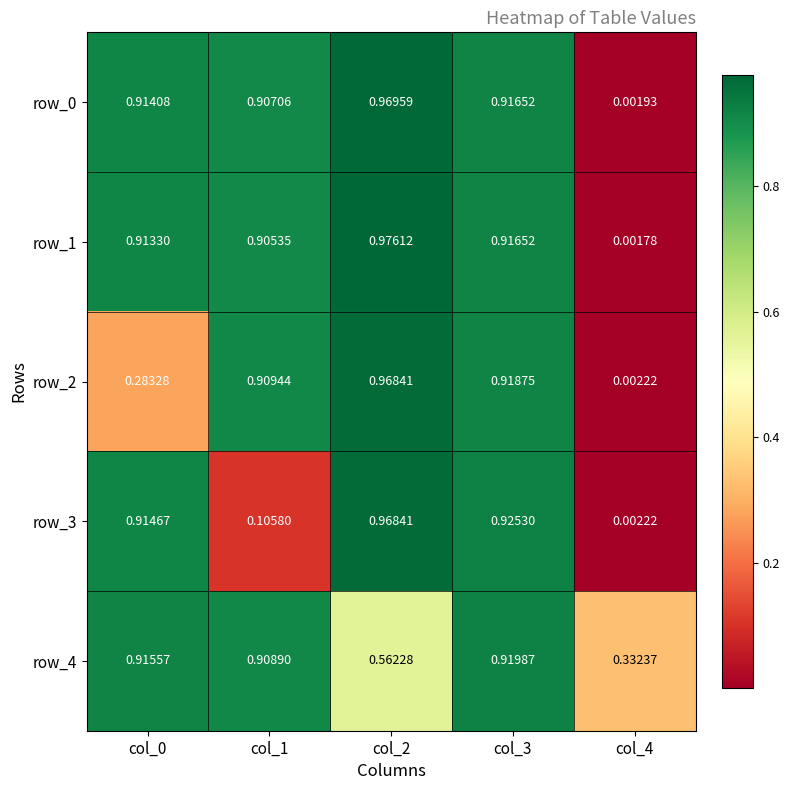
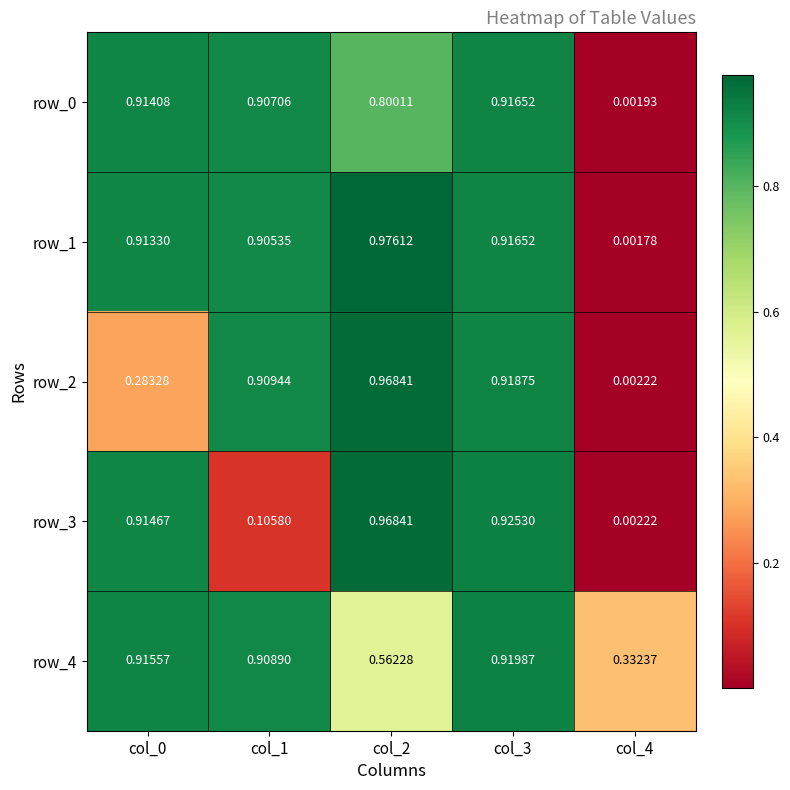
  {
    "row_0": {
      "col_0": 0.91408,
      "col_1": 0.90706,
-     "col_2": 0.96959,
+     "col_2": 0.80011,
      "col_3": 0.91652,
      "col_4": 0.00193
    },
    "row_1": {
      "col_0": 0.91330,
      "col_1": 0.90535,
      "col_2": 0.97612,
      "col_3": 0.91652,
      "col_4": 0.00178
    },
    "row_2": {
      "col_0": 0.28328,
      "col_1": 0.90944,
      "col_2": 0.96841,
      "col_3": 0.91875,
      "col_4": 0.00222
    },
    "row_3": {
      "col_0": 0.91467,
      "col_1": 0.10580,
      "col_2": 0.96841,
      "col_3": 0.92530,
      "col_4": 0.00222
    },
    "row_4": {
      "col_0": 0.91557,
      "col_1": 0.90890,
      "col_2": 0.56228,
      "col_3": 0.91987,
      "col_4": 0.33237
    }
  }
